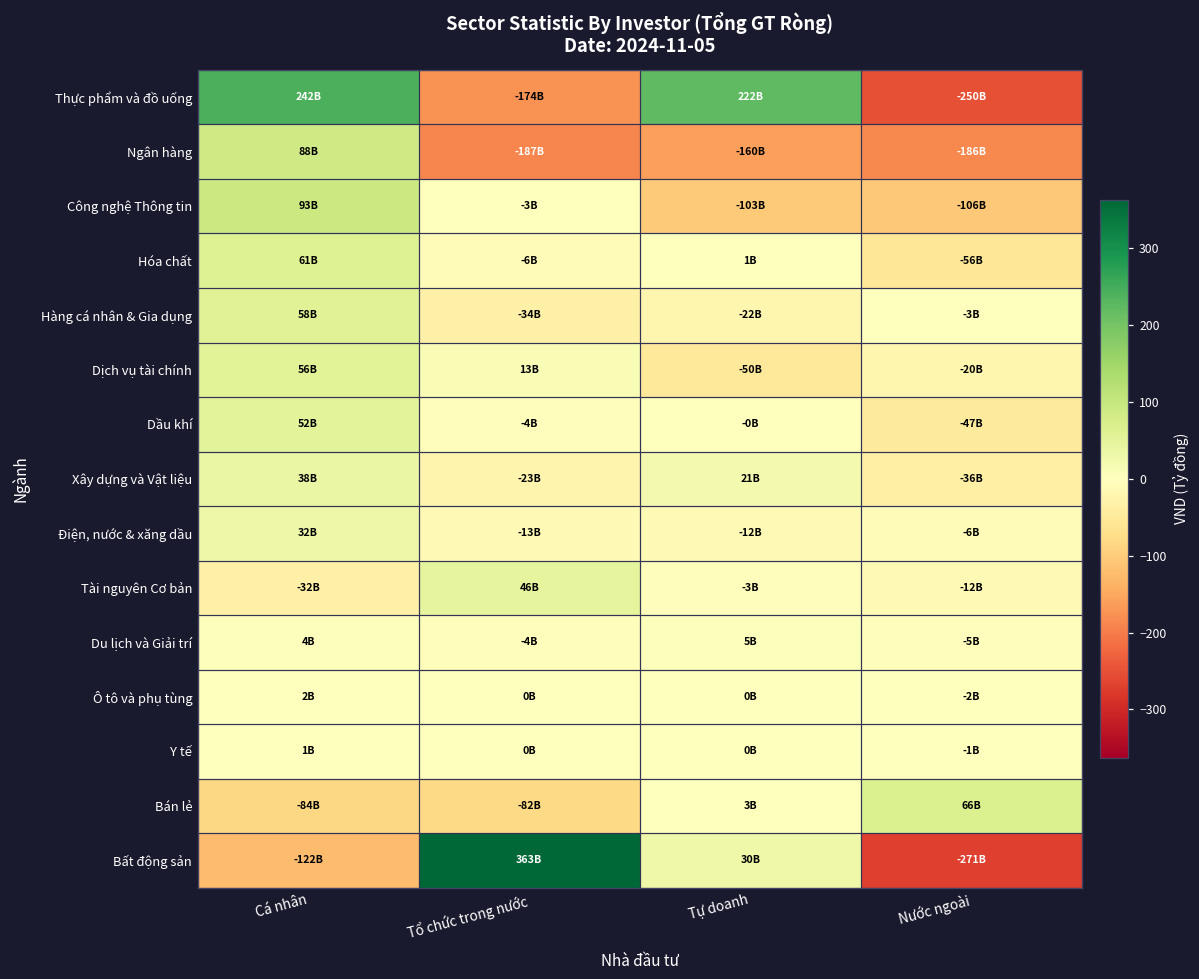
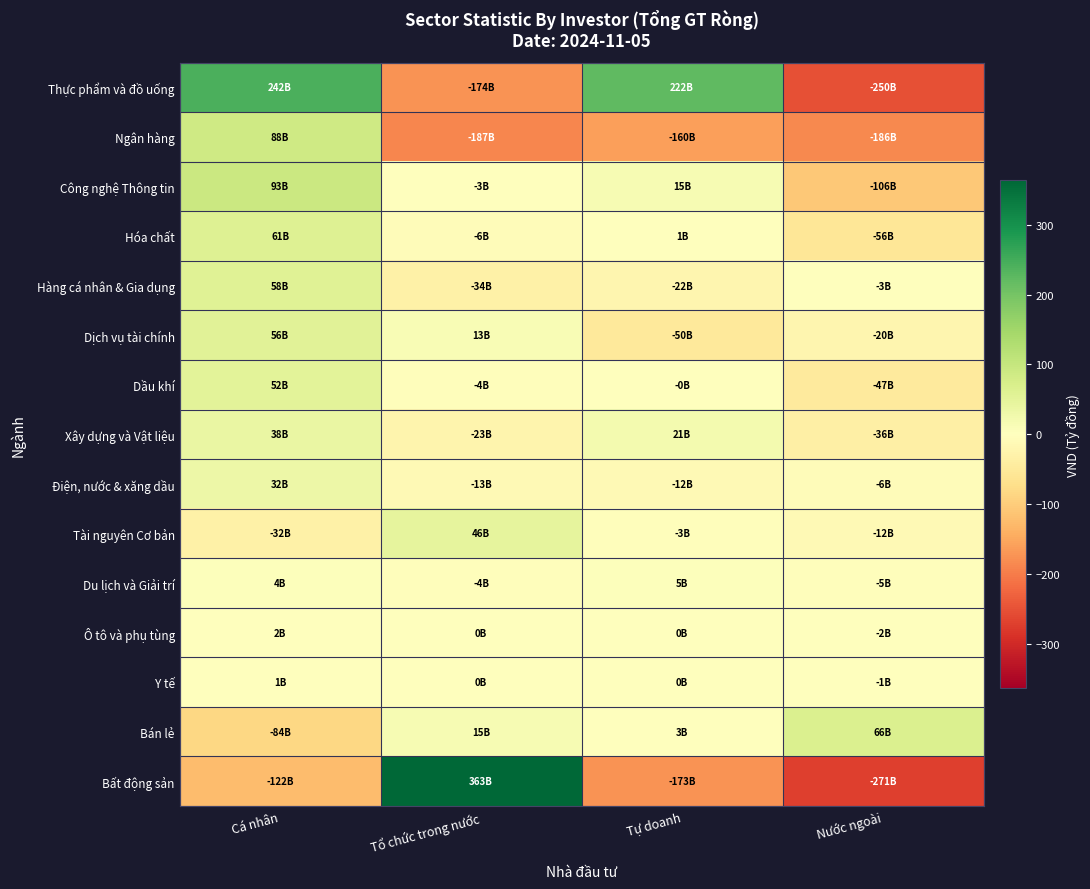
  {
    "Thực phẩm và đồ uống": {
      "Cá nhân": "242B",
      "Tổ chức trong nước": "-174B",
      "Tự doanh": "222B",
      "Nước ngoài": "-250B"
    },
    "Ngân hàng": {
      "Cá nhân": "88B",
      "Tổ chức trong nước": "-187B",
      "Tự doanh": "-160B",
      "Nước ngoài": "-186B"
    },
    "Công nghệ Thông tin": {
      "Cá nhân": "93B",
      "Tổ chức trong nước": "-3B",
-     "Tự doanh": "-103B",
+     "Tự doanh": "15B",
      "Nước ngoài": "-106B"
    },
    "Hóa chất": {
      "Cá nhân": "61B",
      "Tổ chức trong nước": "-6B",
      "Tự doanh": "1B",
      "Nước ngoài": "-56B"
    },
    "Hàng cá nhân & Gia dụng": {
      "Cá nhân": "58B",
      "Tổ chức trong nước": "-34B",
      "Tự doanh": "-22B",
      "Nước ngoài": "-3B"
    },
    "Dịch vụ tài chính": {
      "Cá nhân": "56B",
      "Tổ chức trong nước": "13B",
      "Tự doanh": "-50B",
      "Nước ngoài": "-20B"
    },
    "Dầu khí": {
      "Cá nhân": "52B",
      "Tổ chức trong nước": "-4B",
      "Tự doanh": "-0B",
      "Nước ngoài": "-47B"
    },
    "Xây dựng và Vật liệu": {
      "Cá nhân": "38B",
      "Tổ chức trong nước": "-23B",
      "Tự doanh": "21B",
      "Nước ngoài": "-36B"
    },
    "Điện, nước & xăng dầu": {
      "Cá nhân": "32B",
      "Tổ chức trong nước": "-13B",
      "Tự doanh": "-12B",
      "Nước ngoài": "-6B"
    },
    "Tài nguyên Cơ bản": {
      "Cá nhân": "-32B",
      "Tổ chức trong nước": "46B",
      "Tự doanh": "-3B",
      "Nước ngoài": "-12B"
    },
    "Du lịch và Giải trí": {
      "Cá nhân": "4B",
      "Tổ chức trong nước": "-4B",
      "Tự doanh": "5B",
      "Nước ngoài": "-5B"
    },
    "Ô tô và phụ tùng": {
      "Cá nhân": "2B",
      "Tổ chức trong nước": "0B",
      "Tự doanh": "0B",
      "Nước ngoài": "-2B"
    },
    "Y tế": {
      "Cá nhân": "1B",
      "Tổ chức trong nước": "0B",
      "Tự doanh": "0B",
      "Nước ngoài": "-1B"
    },
    "Bán lẻ": {
      "Cá nhân": "-84B",
-     "Tổ chức trong nước": "-82B",
+     "Tổ chức trong nước": "15B",
      "Tự doanh": "3B",
      "Nước ngoài": "66B"
    },
    "Bất động sản": {
      "Cá nhân": "-122B",
      "Tổ chức trong nước": "363B",
-     "Tự doanh": "30B",
+     "Tự doanh": "-173B",
      "Nước ngoài": "-271B"
    }
  }
